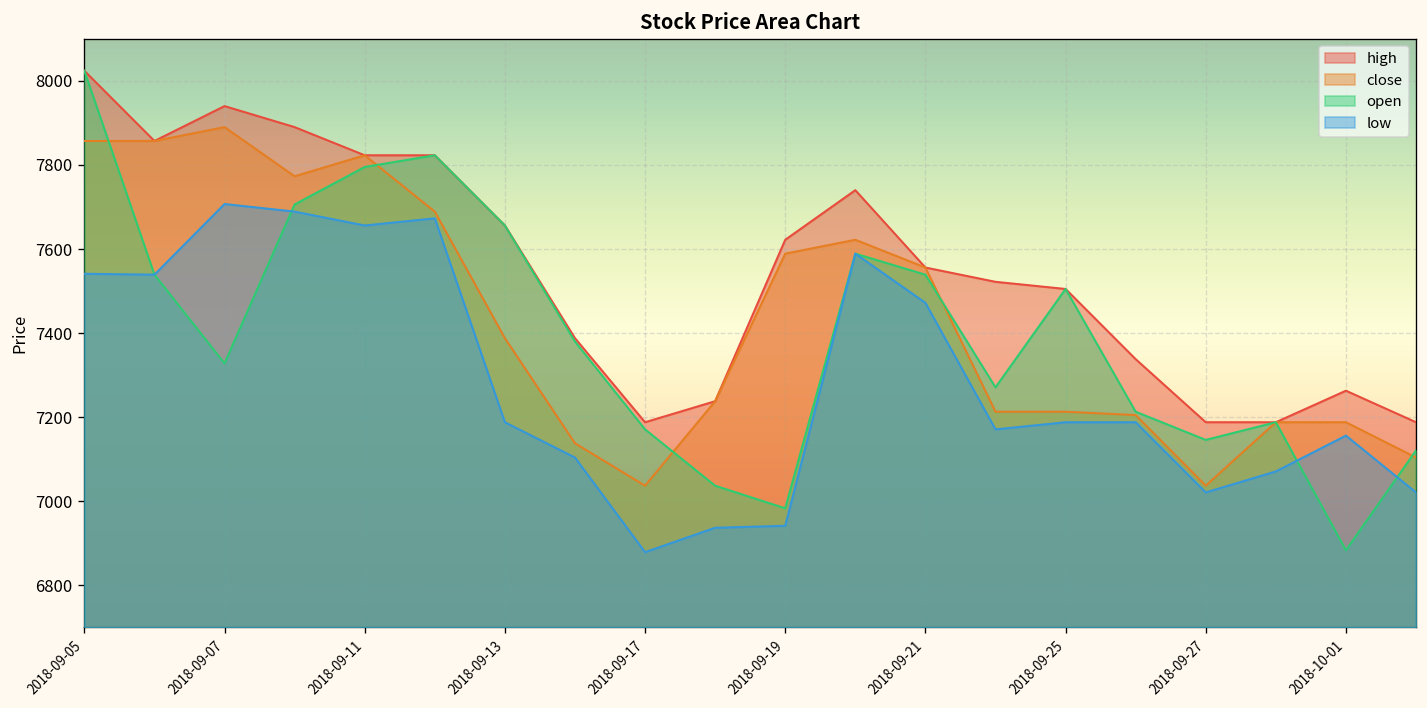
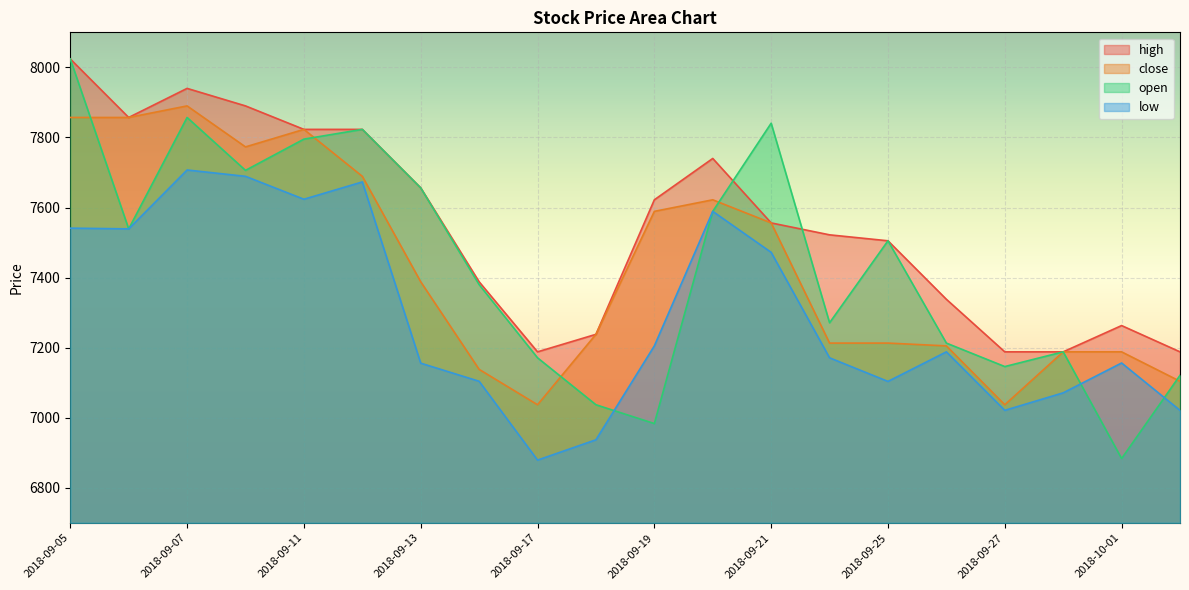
  {
    "open": {
-     "2018-09-07": 7330,
+     "2018-09-07": 7860,
      "2018-09-11": 7800,
      "2018-09-17": 7170,
      "2018-09-19": 6980,
-     "2018-09-21": 7540,
+     "2018-09-21": 7840,
      "2018-09-27": 7150,
      "2018-10-01": 6880
    },
    "low": {
      "2018-09-05": 7540,
      "2018-09-07": 7710,
-     "2018-09-11": 7660,
-     "2018-09-13": 7190,
+     "2018-09-11": 7620,
+     "2018-09-13": 7160,
      "2018-09-17": 6880,
-     "2018-09-19": 6940,
+     "2018-09-19": 7210,
      "2018-09-21": 7470,
-     "2018-09-25": 7190,
+     "2018-09-25": 7100,
      "2018-09-27": 7020,
      "2018-10-01": 7160
    }
  }
